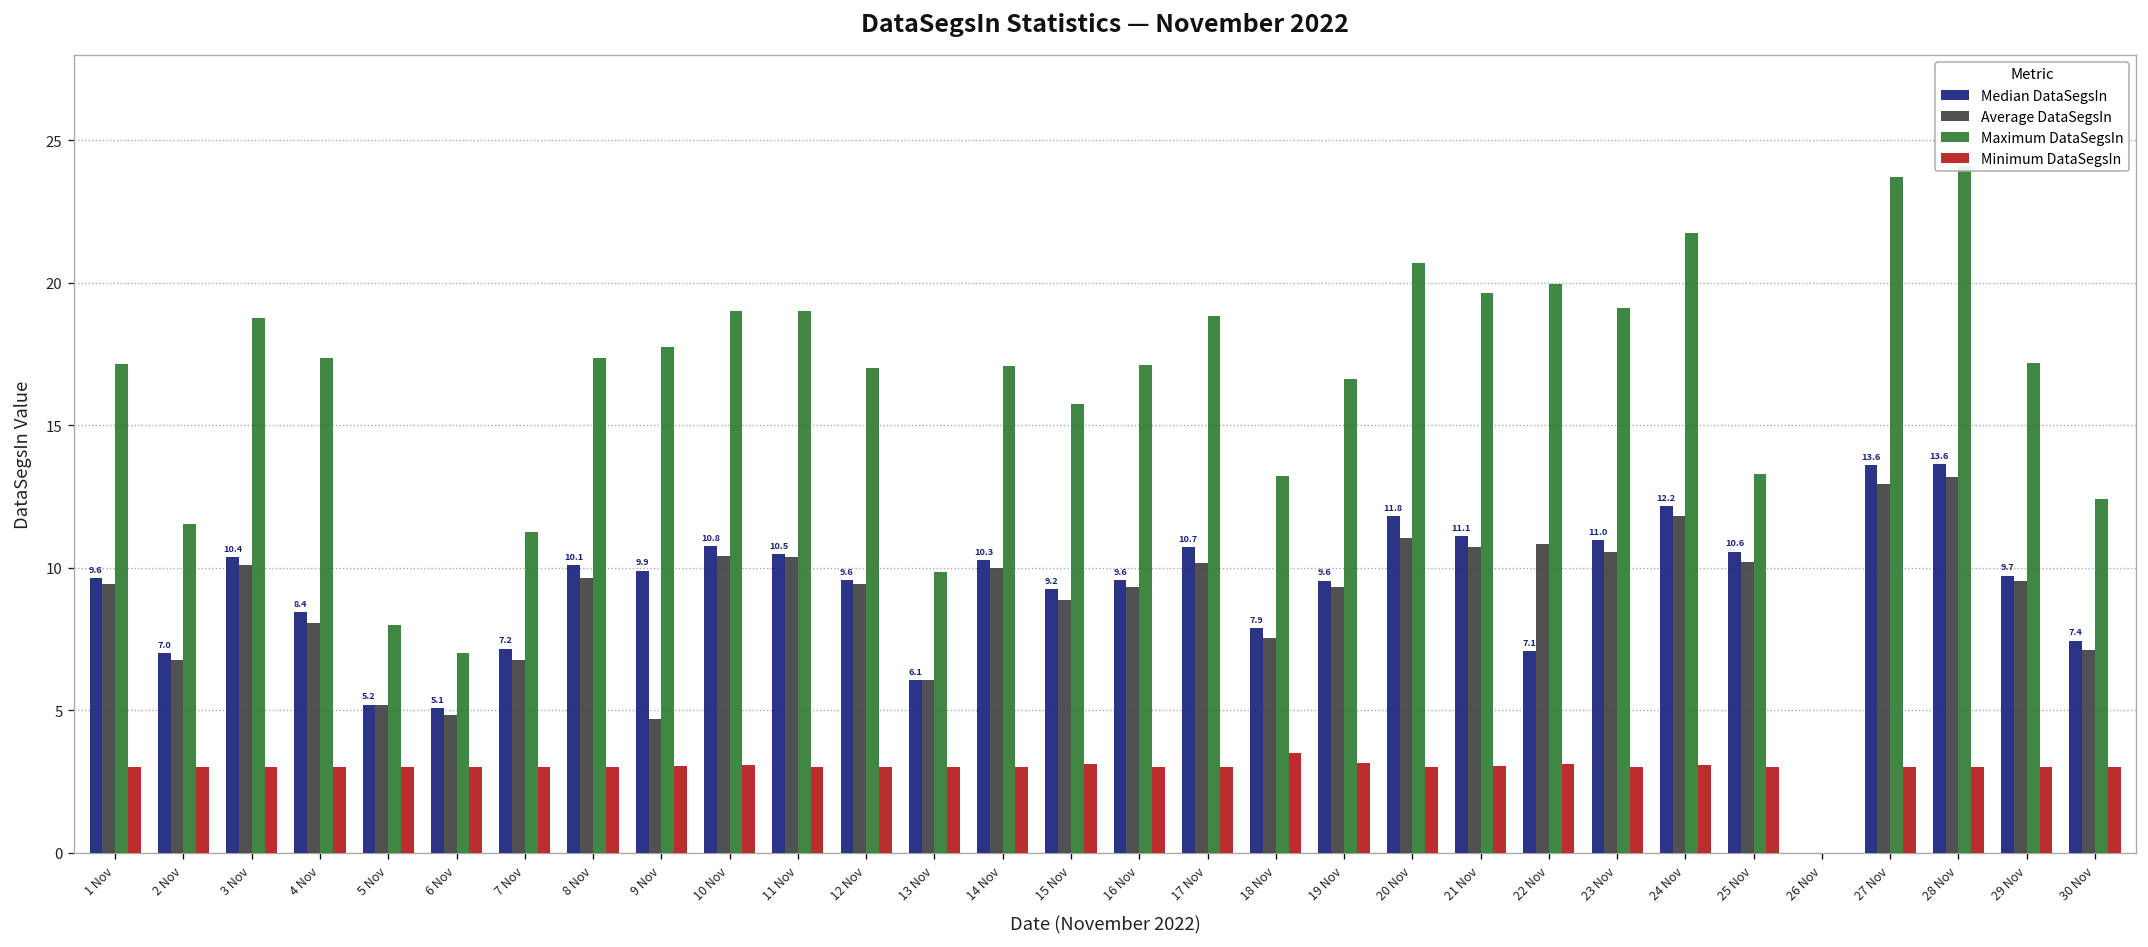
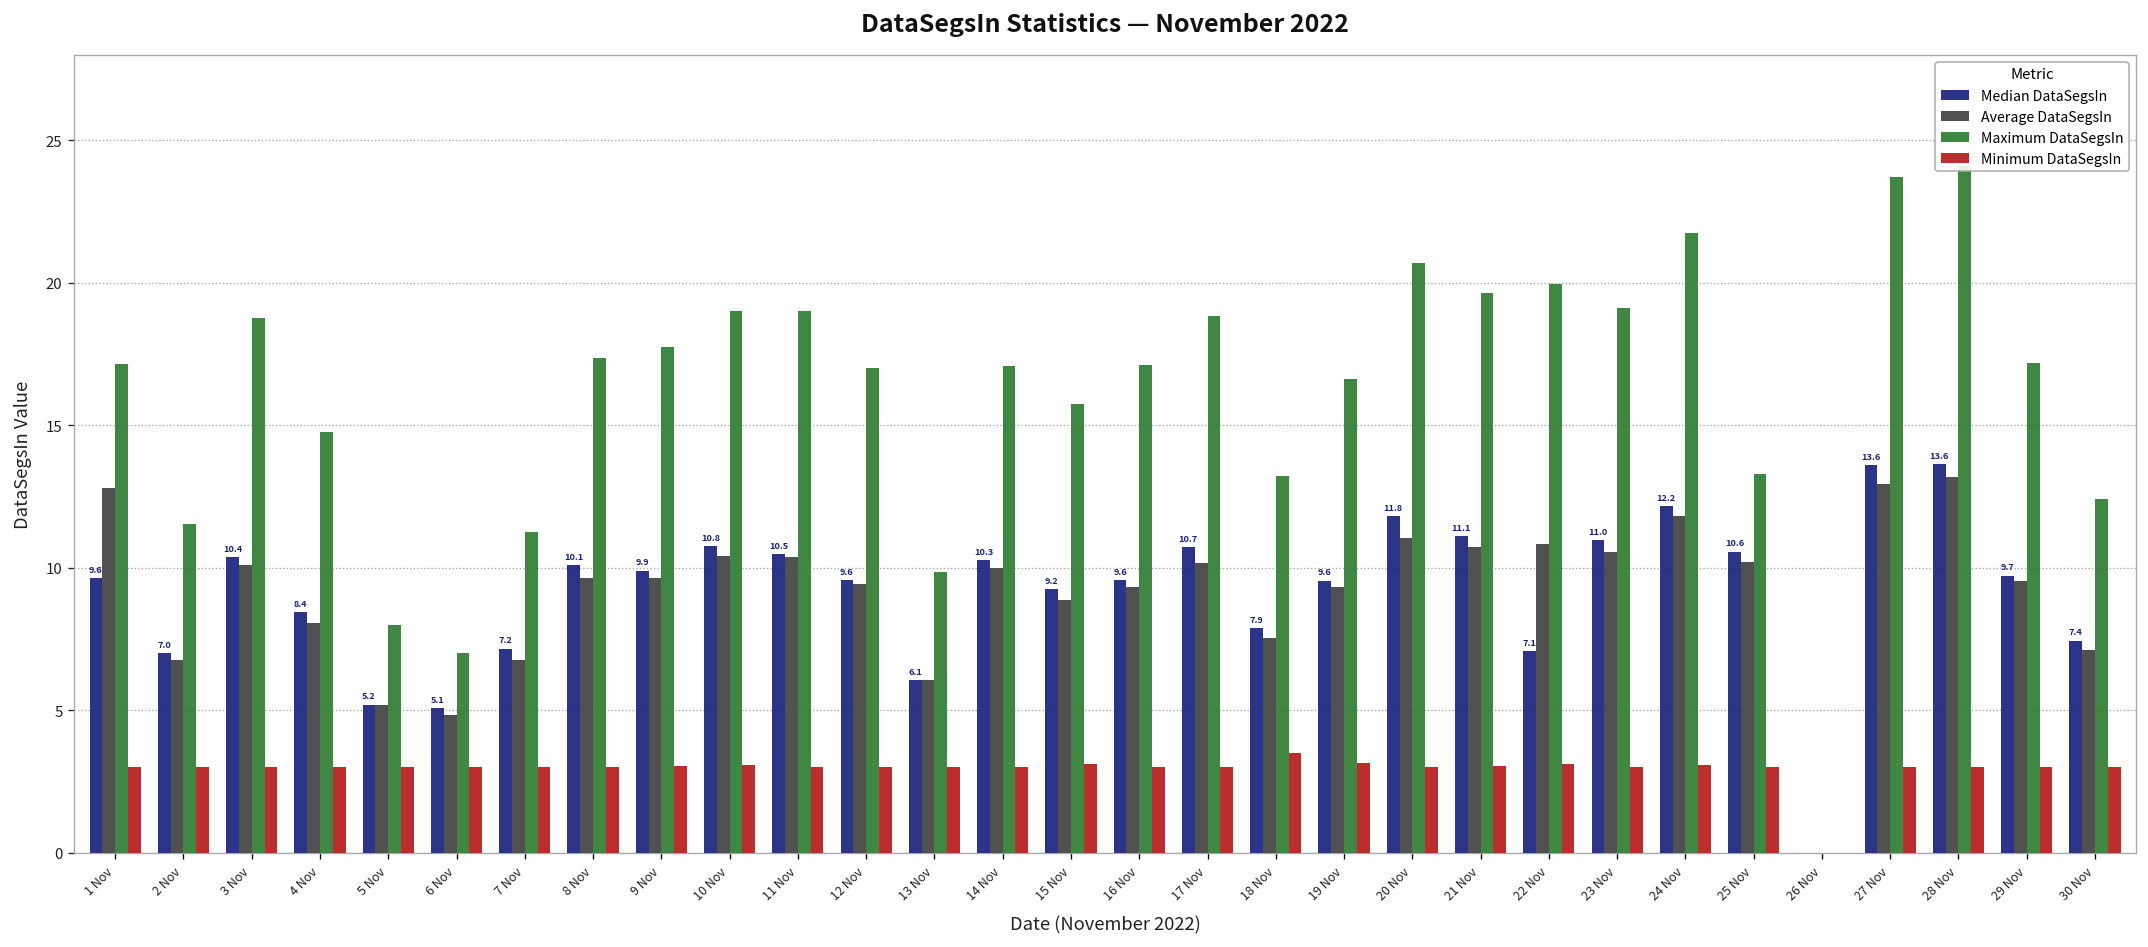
  {
    "Median DataSegsIn": {
      "1 Nov": 9.6,
      "2 Nov": 7.0,
      "3 Nov": 10.4,
      "4 Nov": 8.4,
      "5 Nov": 5.2,
      "6 Nov": 5.1,
      "7 Nov": 7.2,
      "8 Nov": 10.1,
      "9 Nov": 9.9,
      "10 Nov": 10.8,
      "11 Nov": 10.5,
      "12 Nov": 9.6,
      "13 Nov": 6.1,
      "14 Nov": 10.3,
      "15 Nov": 9.2,
      "16 Nov": 9.6,
      "17 Nov": 10.7,
      "18 Nov": 7.9,
      "19 Nov": 9.6,
      "20 Nov": 11.8,
      "21 Nov": 11.1,
      "22 Nov": 7.1,
      "23 Nov": 11.0,
      "24 Nov": 12.2,
      "25 Nov": 10.6,
      "27 Nov": 13.6,
      "28 Nov": 13.6,
      "29 Nov": 9.7,
      "30 Nov": 7.4
    },
    "Average DataSegsIn": {
-     "1 Nov": 9.4,
+     "1 Nov": 12.8,
      "2 Nov": 6.8,
      "3 Nov": 10.1,
      "4 Nov": 8.1,
      "6 Nov": 4.8,
      "7 Nov": 6.8,
      "8 Nov": 9.7,
-     "9 Nov": 4.7,
+     "9 Nov": 9.7,
      "10 Nov": 10.4,
      "11 Nov": 10.4,
      "12 Nov": 9.4,
      "14 Nov": 10.0,
      "15 Nov": 8.9,
      "16 Nov": 9.3,
      "17 Nov": 10.2,
      "18 Nov": 7.6,
      "19 Nov": 9.3,
      "20 Nov": 11.1,
      "21 Nov": 10.7,
      "22 Nov": 10.8,
      "23 Nov": 10.5,
      "24 Nov": 11.8,
      "25 Nov": 10.2,
      "26 Nov": 0.0,
      "27 Nov": 12.9,
      "28 Nov": 13.2,
      "29 Nov": 9.6,
      "30 Nov": 7.1
    },
    "Maximum DataSegsIn": {
      "1 Nov": 17.1,
      "2 Nov": 11.5,
      "3 Nov": 18.8,
-     "4 Nov": 17.4,
+     "4 Nov": 14.8,
      "5 Nov": 8.0,
      "6 Nov": 7.0,
      "7 Nov": 11.3,
      "8 Nov": 17.4,
      "9 Nov": 17.7,
      "10 Nov": 19.0,
      "11 Nov": 19.0,
      "12 Nov": 17.0,
      "13 Nov": 9.9,
      "14 Nov": 17.1,
      "15 Nov": 15.7,
      "16 Nov": 17.1,
      "17 Nov": 18.8,
      "18 Nov": 13.2,
      "19 Nov": 16.6,
      "20 Nov": 20.7,
      "21 Nov": 19.6,
      "22 Nov": 19.9,
      "23 Nov": 19.1,
      "24 Nov": 21.8,
      "25 Nov": 13.3,
      "26 Nov": 0.0,
      "27 Nov": 23.7,
      "29 Nov": 17.2,
      "30 Nov": 12.4
    },
    "Minimum DataSegsIn": {
      "1 Nov": 3.0,
      "2 Nov": 3.0,
      "3 Nov": 3.0,
      "4 Nov": 3.0,
      "5 Nov": 3.0,
      "6 Nov": 3.0,
      "7 Nov": 3.0,
      "8 Nov": 3.0,
      "9 Nov": 3.1,
      "10 Nov": 3.1,
      "11 Nov": 3.0,
      "12 Nov": 3.0,
      "13 Nov": 3.0,
      "14 Nov": 3.0,
      "15 Nov": 3.1,
      "16 Nov": 3.0,
      "17 Nov": 3.0,
      "18 Nov": 3.5,
      "19 Nov": 3.2,
      "20 Nov": 3.0,
      "21 Nov": 3.1,
      "22 Nov": 3.1,
      "23 Nov": 3.0,
      "24 Nov": 3.1,
      "25 Nov": 3.0,
      "26 Nov": 0.0,
      "27 Nov": 3.0,
      "28 Nov": 3.0,
      "29 Nov": 3.0,
      "30 Nov": 3.0
    }
  }
